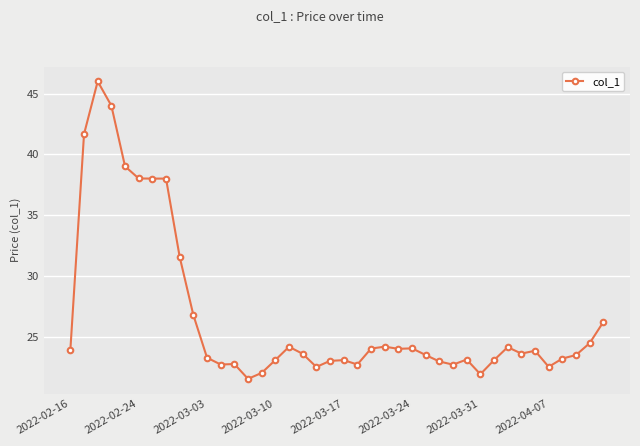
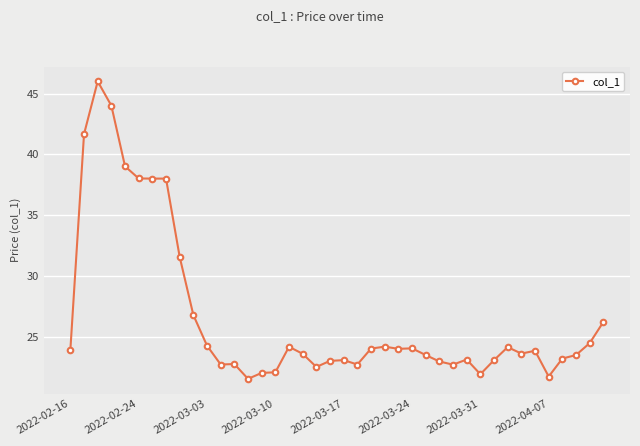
  {
    "2022-02-16": 23.9,
    "2022-02-24": 38.0,
-   "2022-03-03": 23.3,
-   "2022-03-10": 23.1,
+   "2022-03-03": 24.3,
+   "2022-03-10": 22.1,
    "2022-03-17": 23.1,
    "2022-03-24": 24.0,
    "2022-03-31": 21.9,
-   "2022-04-07": 22.5
+   "2022-04-07": 21.7
  }
